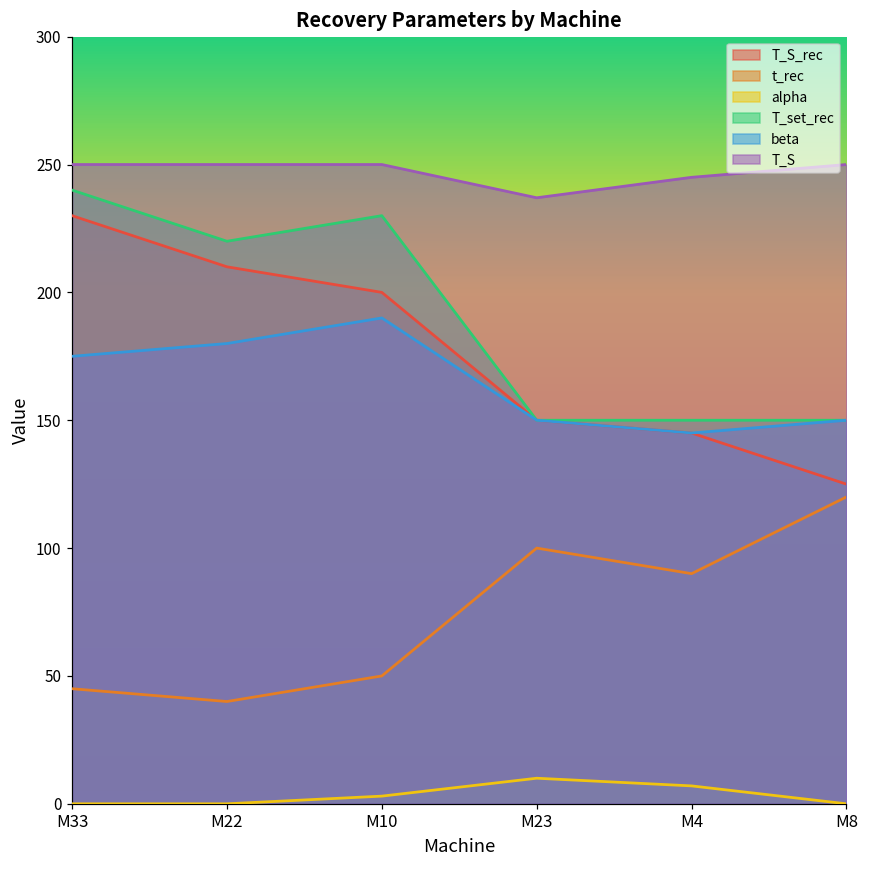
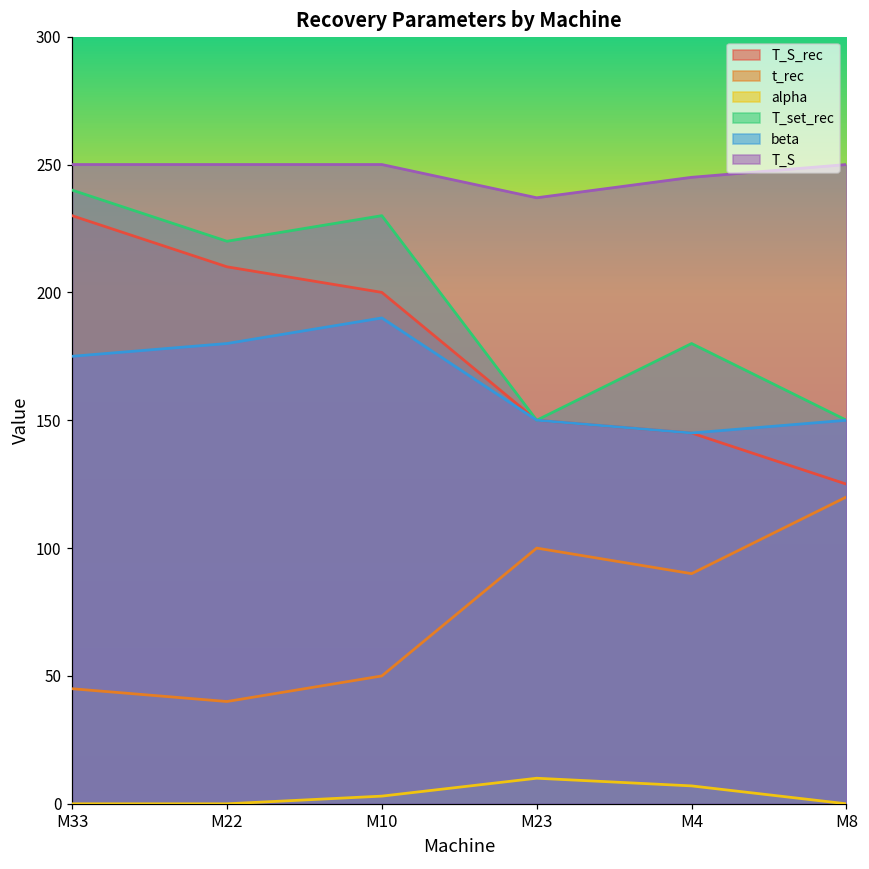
  {
    "alpha": {
      "M33": 0,
      "M22": 0,
      "M10": 3,
      "M23": 10,
      "M4": 7,
      "M8": 0
    },
    "T_set_rec": {
      "M33": 240,
      "M22": 220,
      "M10": 230,
-     "M4": 150
+     "M4": 180
    },
    "beta": {
      "M33": 175,
      "M22": 180,
      "M10": 190
    },
    "T_S": {
      "M33": 250,
      "M22": 250,
      "M10": 250,
      "M23": 237,
      "M4": 245,
      "M8": 250
    }
  }
